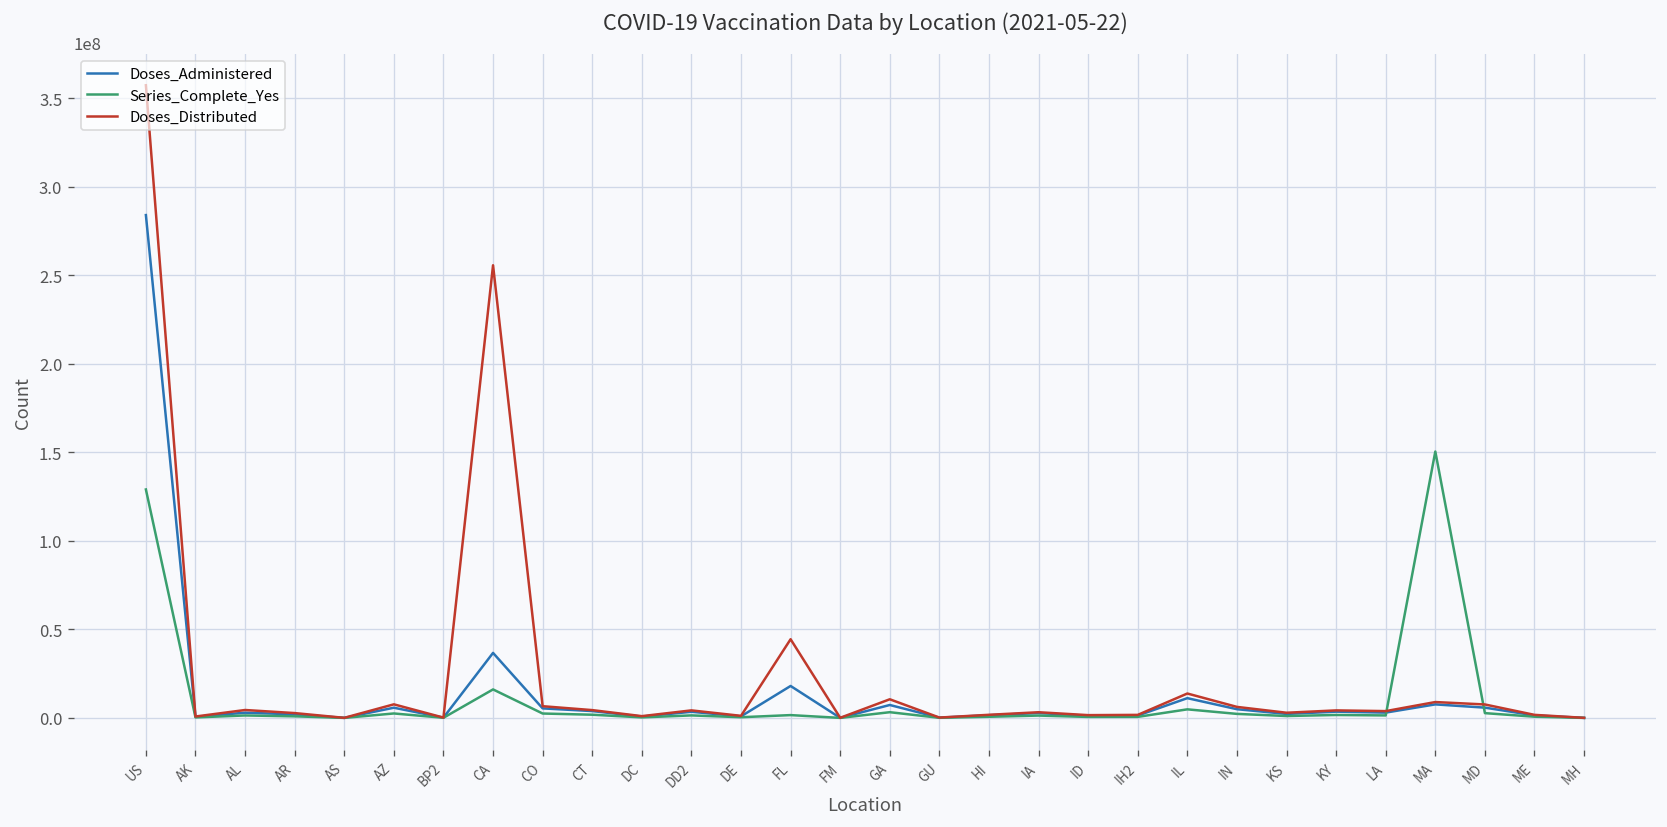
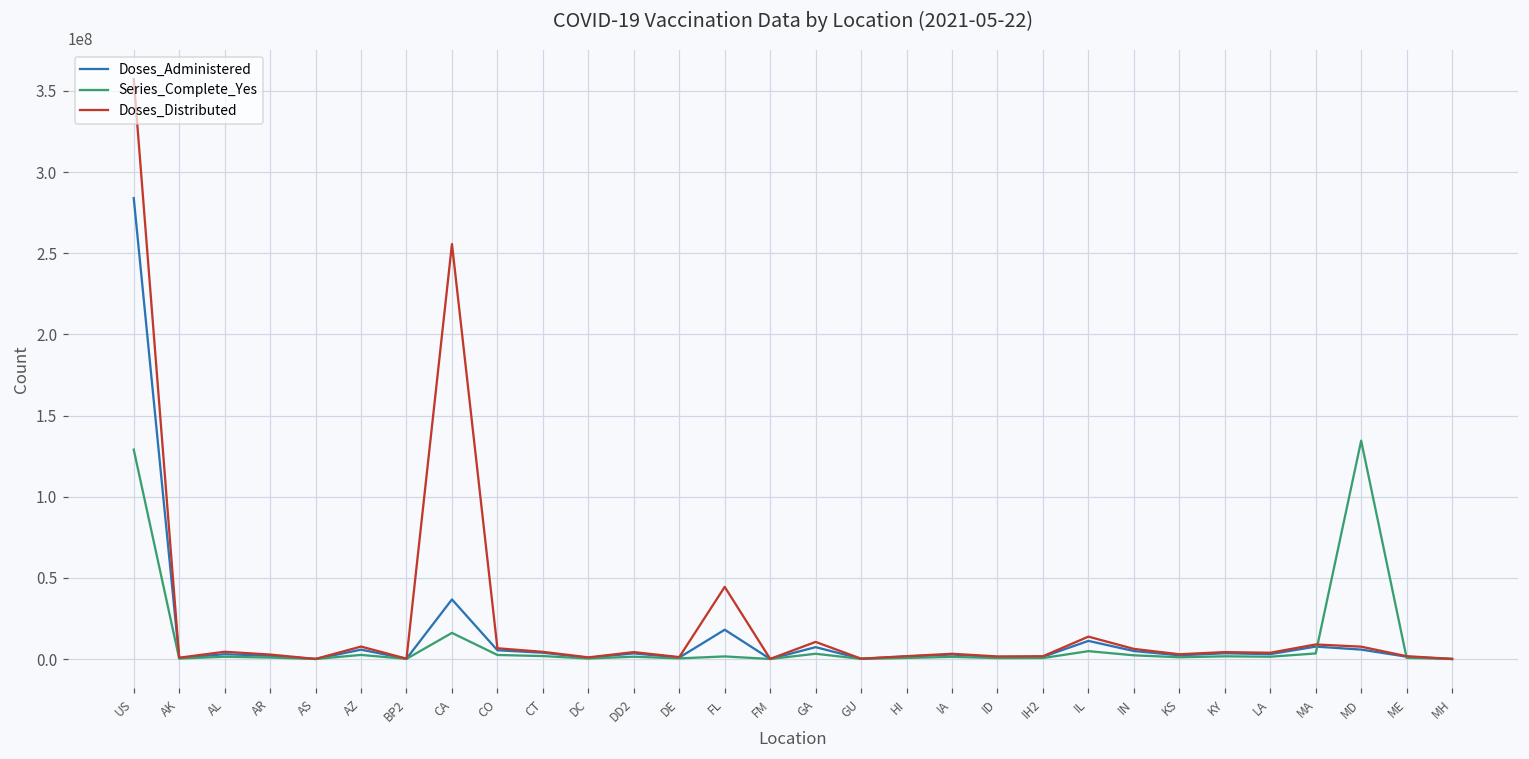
  {
    "Doses_Administered": {
      "US": 284000000,
      "AZ": 6000000,
      "CA": 37000000,
      "FL": 18000000,
      "GA": 7000000,
      "IL": 11000000,
      "MD": 6000000
    },
    "Series_Complete_Yes": {
      "US": 129000000,
      "AZ": 3000000,
      "CA": 16000000,
      "CO": 2000000,
      "CT": 2000000,
      "DD2": 1000000,
      "FL": 2000000,
      "GA": 3000000,
      "IL": 5000000,
      "IN": 2000000,
      "KY": 2000000,
-     "MA": 150000000,
-     "MD": 3000000
+     "MA": 3000000,
+     "MD": 134000000
    },
    "Doses_Distributed": {
      "AZ": 8000000,
      "CA": 256000000,
      "FL": 44000000,
      "GA": 11000000,
      "IL": 14000000,
      "MD": 8000000
    }
  }
